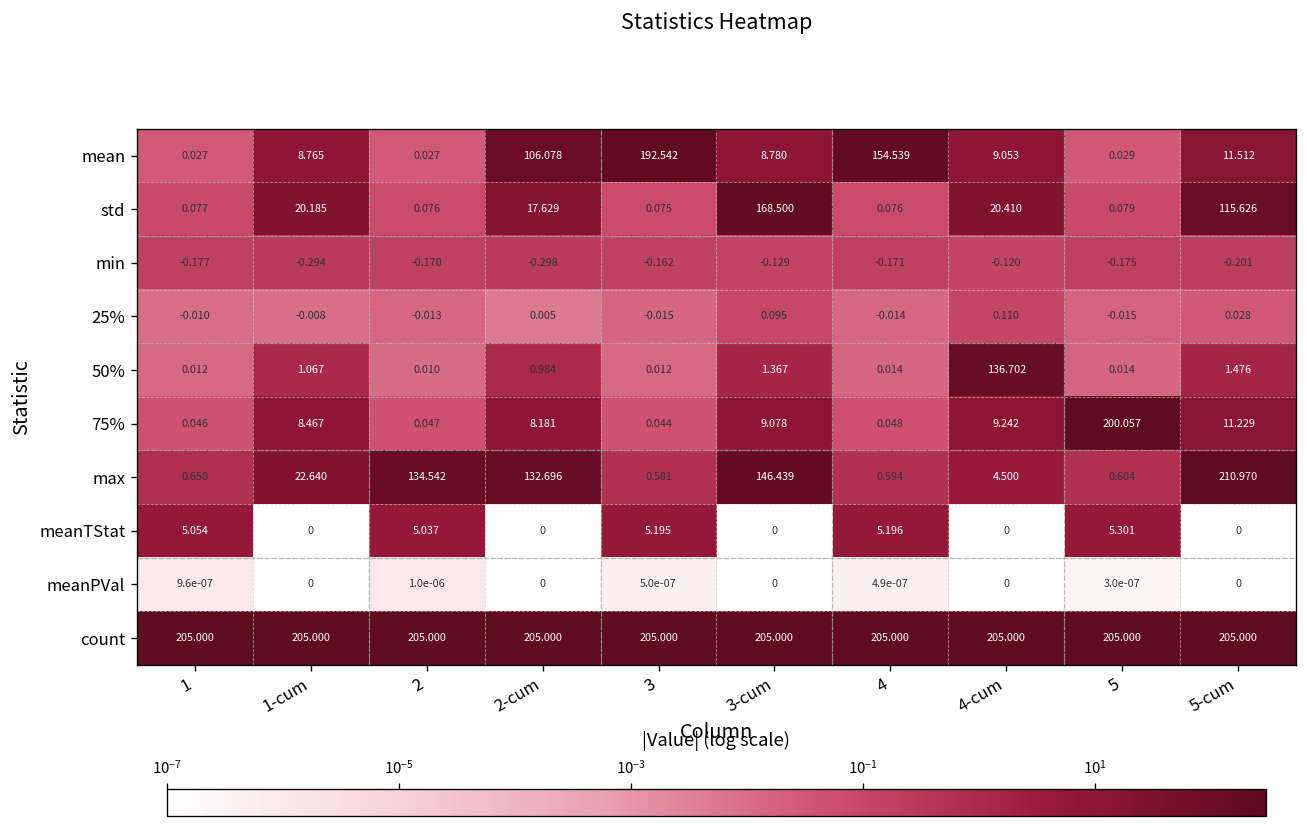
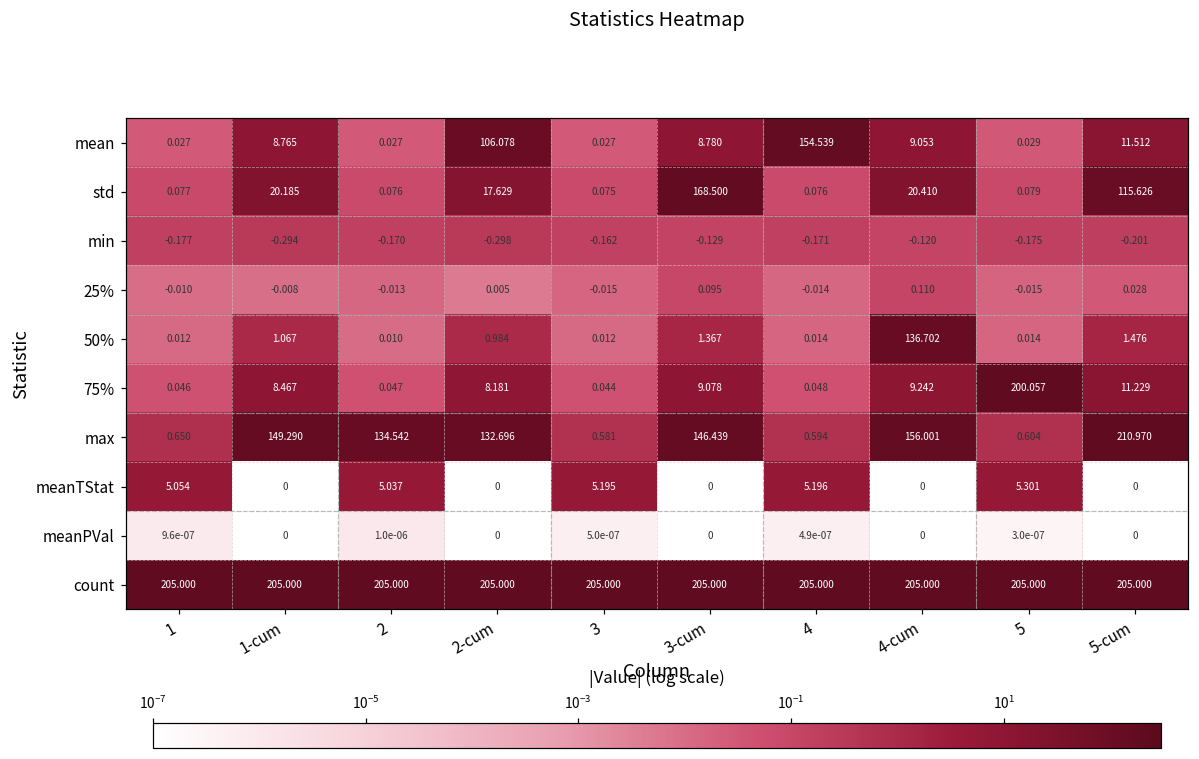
  {
    "mean": {
      "1": "0.027",
      "1-cum": "8.765",
      "2": "0.027",
      "2-cum": "106.078",
-     "3": "192.542",
+     "3": "0.027",
      "3-cum": "8.780",
      "4": "154.539",
      "4-cum": "9.053",
      "5": "0.029",
      "5-cum": "11.512"
    },
    "std": {
      "1": "0.077",
      "1-cum": "20.185",
      "2": "0.076",
      "2-cum": "17.629",
      "3": "0.075",
      "3-cum": "168.500",
      "4": "0.076",
      "4-cum": "20.410",
      "5": "0.079",
      "5-cum": "115.626"
    },
    "min": {
      "1": "-0.177",
      "1-cum": "-0.294",
      "2": "-0.170",
      "2-cum": "-0.298",
      "3": "-0.162",
      "3-cum": "-0.129",
      "4": "-0.171",
      "4-cum": "-0.120",
      "5": "-0.175",
      "5-cum": "-0.201"
    },
    "25%": {
      "1": "-0.010",
      "1-cum": "-0.008",
      "2": "-0.013",
      "2-cum": "0.005",
      "3": "-0.015",
      "3-cum": "0.095",
      "4": "-0.014",
      "4-cum": "0.110",
      "5": "-0.015",
      "5-cum": "0.028"
    },
    "50%": {
      "1": "0.012",
      "1-cum": "1.067",
      "2": "0.010",
      "2-cum": "0.984",
      "3": "0.012",
      "3-cum": "1.367",
      "4": "0.014",
      "4-cum": "136.702",
      "5": "0.014",
      "5-cum": "1.476"
    },
    "75%": {
      "1": "0.046",
      "1-cum": "8.467",
      "2": "0.047",
      "2-cum": "8.181",
      "3": "0.044",
      "3-cum": "9.078",
      "4": "0.048",
      "4-cum": "9.242",
      "5": "200.057",
      "5-cum": "11.229"
    },
    "max": {
      "1": "0.650",
-     "1-cum": "22.640",
+     "1-cum": "149.290",
      "2": "134.542",
      "2-cum": "132.696",
      "3": "0.581",
      "3-cum": "146.439",
      "4": "0.594",
-     "4-cum": "4.500",
+     "4-cum": "156.001",
      "5": "0.604",
      "5-cum": "210.970"
    },
    "meanTStat": {
      "1": "5.054",
      "1-cum": "0",
      "2": "5.037",
      "2-cum": "0",
      "3": "5.195",
      "3-cum": "0",
      "4": "5.196",
      "4-cum": "0",
      "5": "5.301",
      "5-cum": "0"
    },
    "meanPVal": {
      "1": "9.6e-07",
      "1-cum": "0",
      "2": "1.0e-06",
      "2-cum": "0",
      "3": "5.0e-07",
      "3-cum": "0",
      "4": "4.9e-07",
      "4-cum": "0",
      "5": "3.0e-07",
      "5-cum": "0"
    },
    "count": {
      "1": "205.000",
      "1-cum": "205.000",
      "2": "205.000",
      "2-cum": "205.000",
      "3": "205.000",
      "3-cum": "205.000",
      "4": "205.000",
      "4-cum": "205.000",
      "5": "205.000",
      "5-cum": "205.000"
    }
  }
